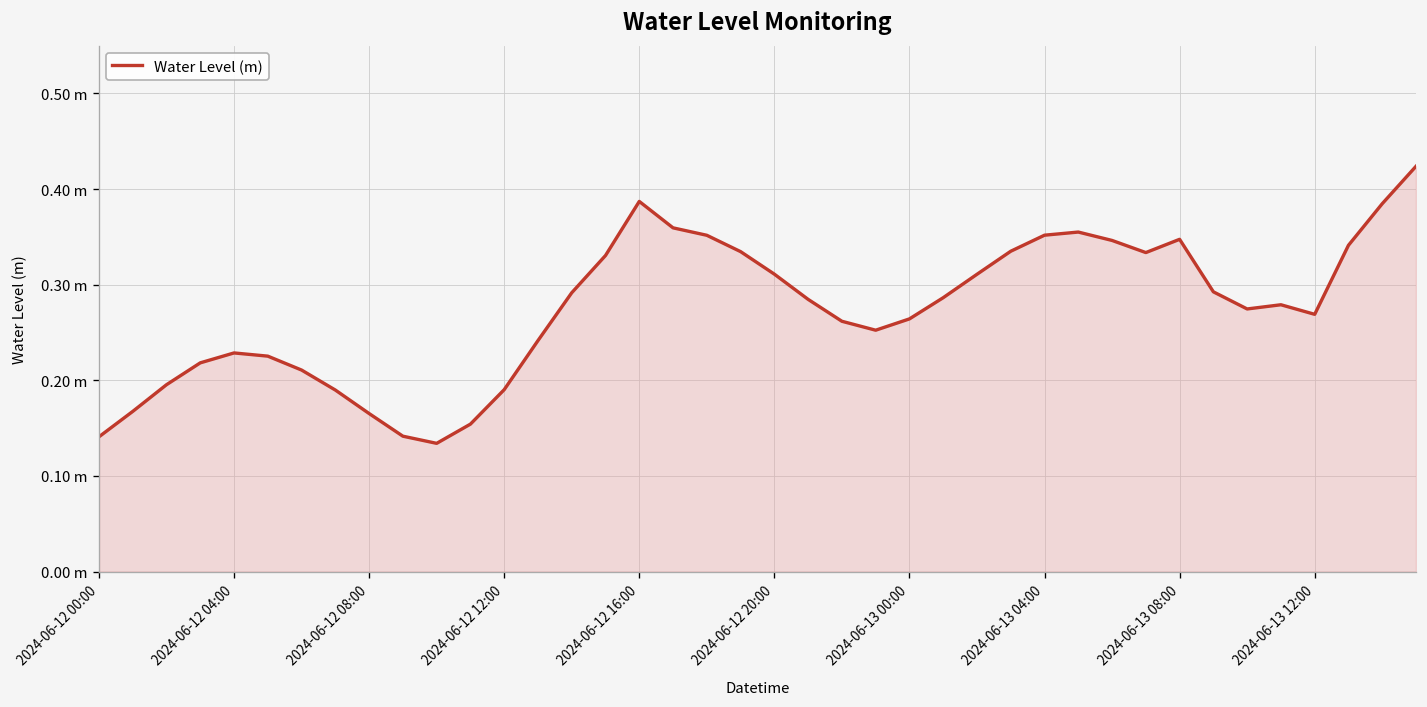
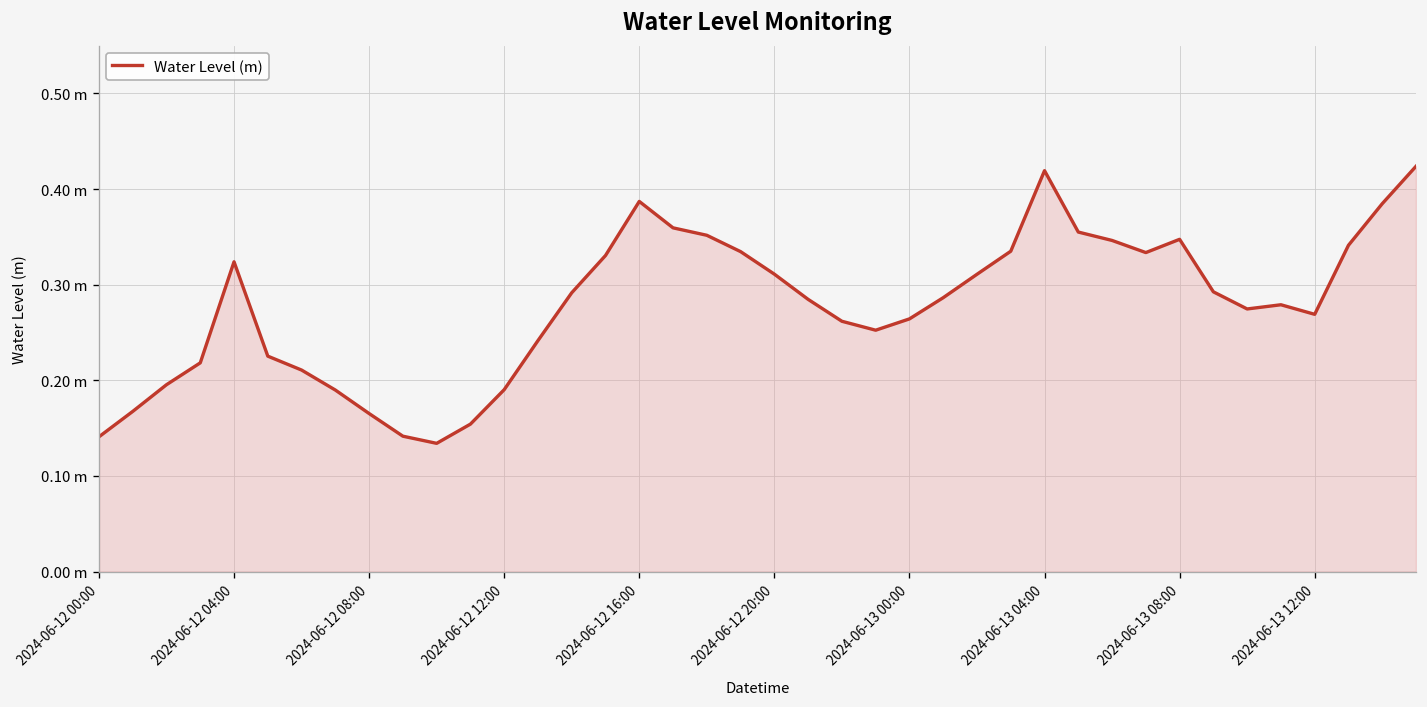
  {
    "2024-06-12 00:00": "0.14 m",
-   "2024-06-12 04:00": "0.23 m",
+   "2024-06-12 04:00": "0.32 m",
    "2024-06-12 08:00": "0.17 m",
    "2024-06-12 12:00": "0.19 m",
    "2024-06-12 16:00": "0.39 m",
    "2024-06-12 20:00": "0.31 m",
    "2024-06-13 00:00": "0.26 m",
-   "2024-06-13 04:00": "0.35 m",
+   "2024-06-13 04:00": "0.42 m",
    "2024-06-13 08:00": "0.35 m",
    "2024-06-13 12:00": "0.27 m"
  }
